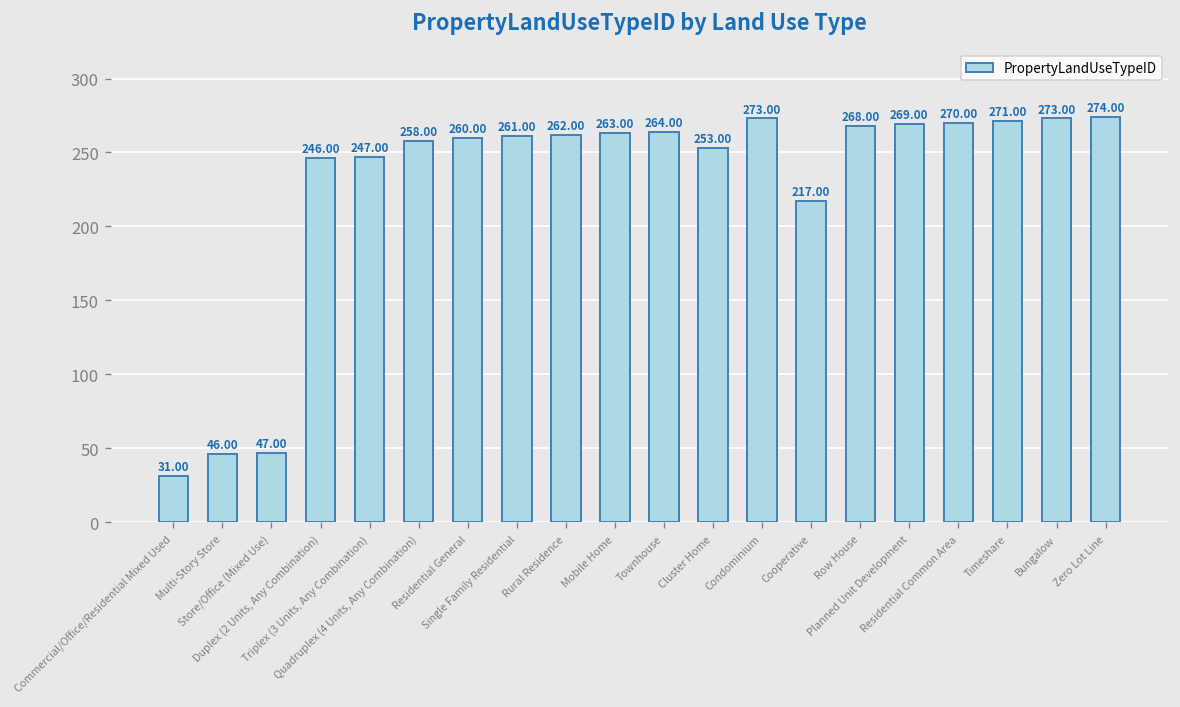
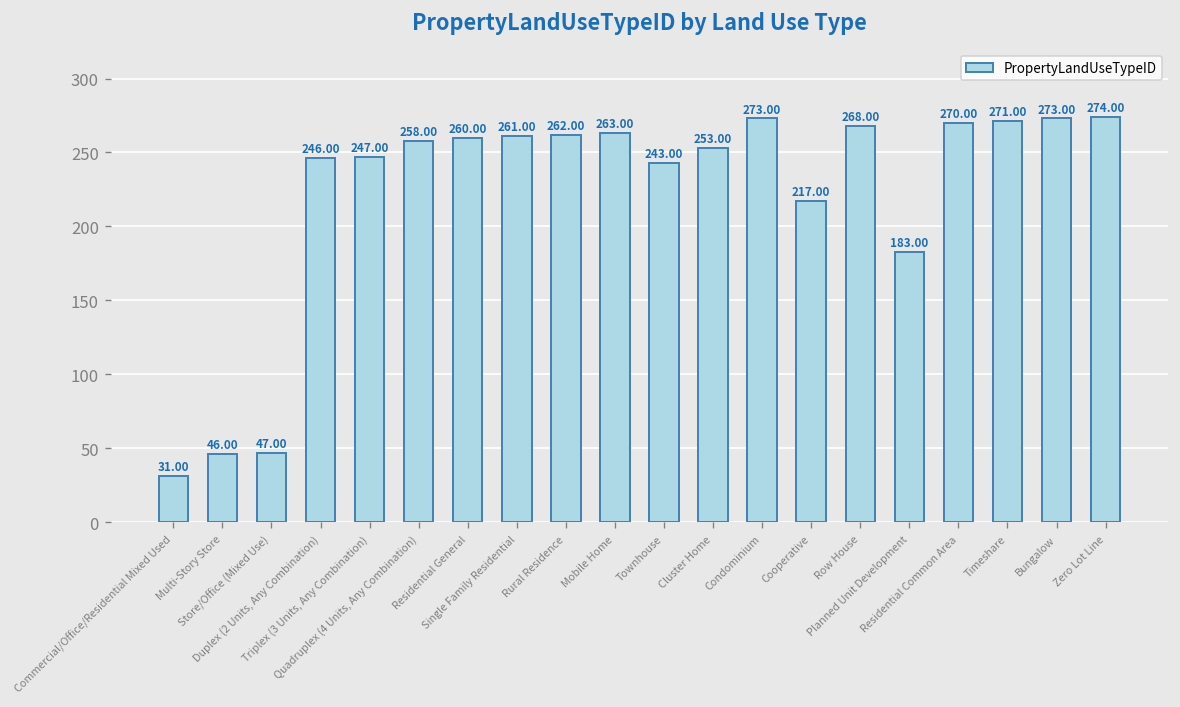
  {
    "Commercial/Office/Residential Mixed Used": 31.00,
    "Multi-Story Store": 46.00,
    "Store/Office (Mixed Use)": 47.00,
    "Duplex (2 Units, Any Combination)": 246.00,
    "Triplex (3 Units, Any Combination)": 247.00,
    "Quadruplex (4 Units, Any Combination)": 258.00,
    "Residential General": 260.00,
    "Single Family Residential": 261.00,
    "Rural Residence": 262.00,
    "Mobile Home": 263.00,
-   "Townhouse": 264.00,
+   "Townhouse": 243.00,
    "Cluster Home": 253.00,
    "Condominium": 273.00,
    "Cooperative": 217.00,
    "Row House": 268.00,
-   "Planned Unit Development": 269.00,
+   "Planned Unit Development": 183.00,
    "Residential Common Area": 270.00,
    "Timeshare": 271.00,
    "Bungalow": 273.00,
    "Zero Lot Line": 274.00
  }
